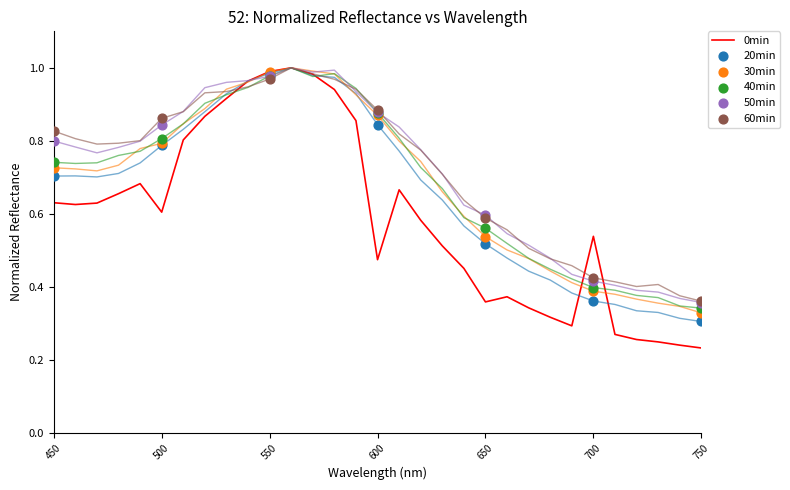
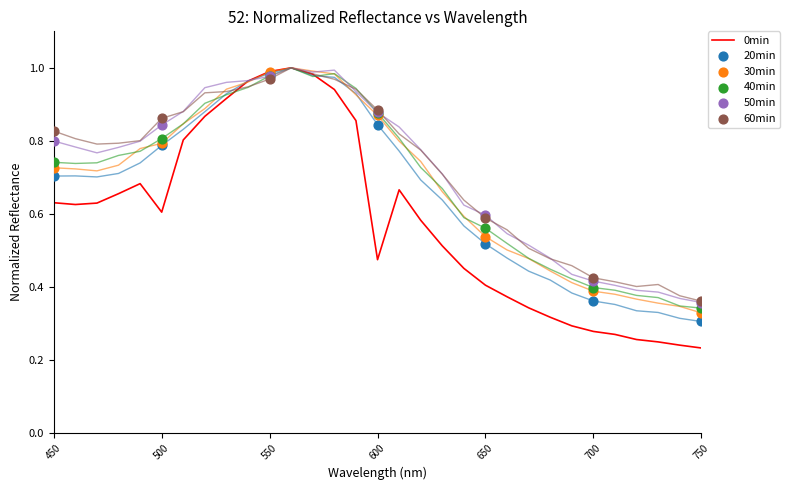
  {
    "0min": {
      "450": 0.63,
      "500": 0.60,
      "600": 0.47,
-     "650": 0.36,
-     "700": 0.54,
+     "650": 0.40,
+     "700": 0.28,
      "750": 0.23
    }
  }
